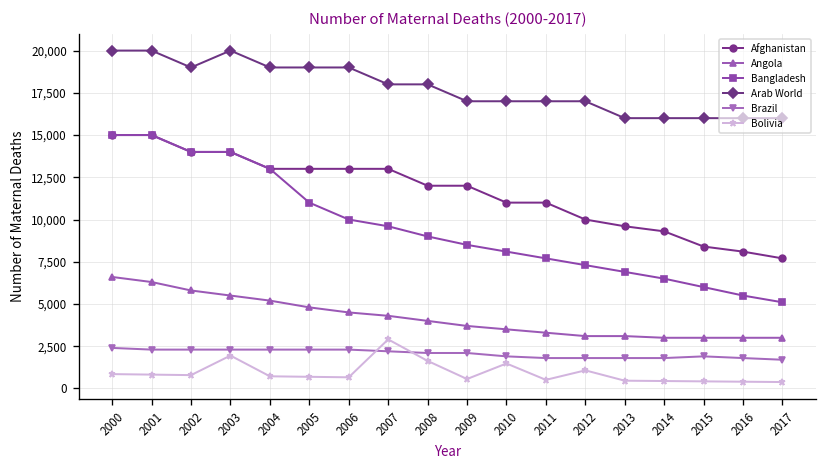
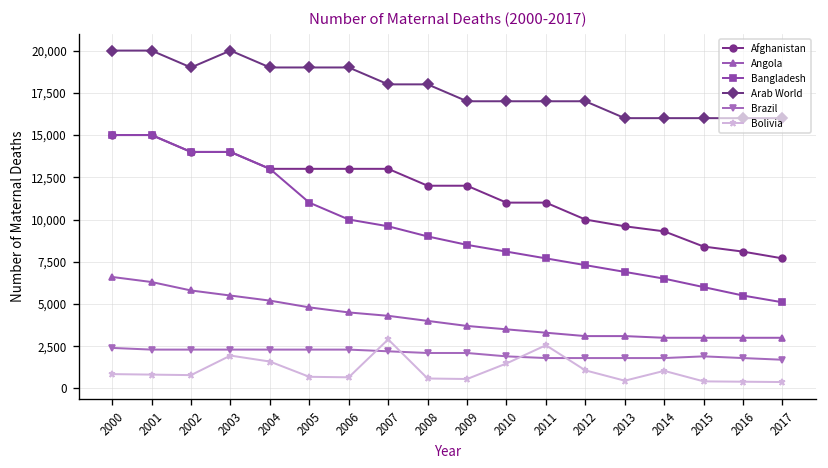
  {
    "Bolivia": {
      "2000": "900",
      "2001": "800",
      "2002": "800",
      "2003": "1,900",
-     "2004": "700",
+     "2004": "1,600",
      "2005": "700",
      "2006": "700",
      "2007": "2,900",
-     "2008": "1,600",
+     "2008": "600",
      "2009": "600",
      "2010": "1,500",
-     "2011": "500",
+     "2011": "2,600",
      "2012": "1,100",
      "2013": "500",
-     "2014": "400",
+     "2014": "1,000",
      "2015": "400",
      "2016": "400",
      "2017": "400"
    }
  }
